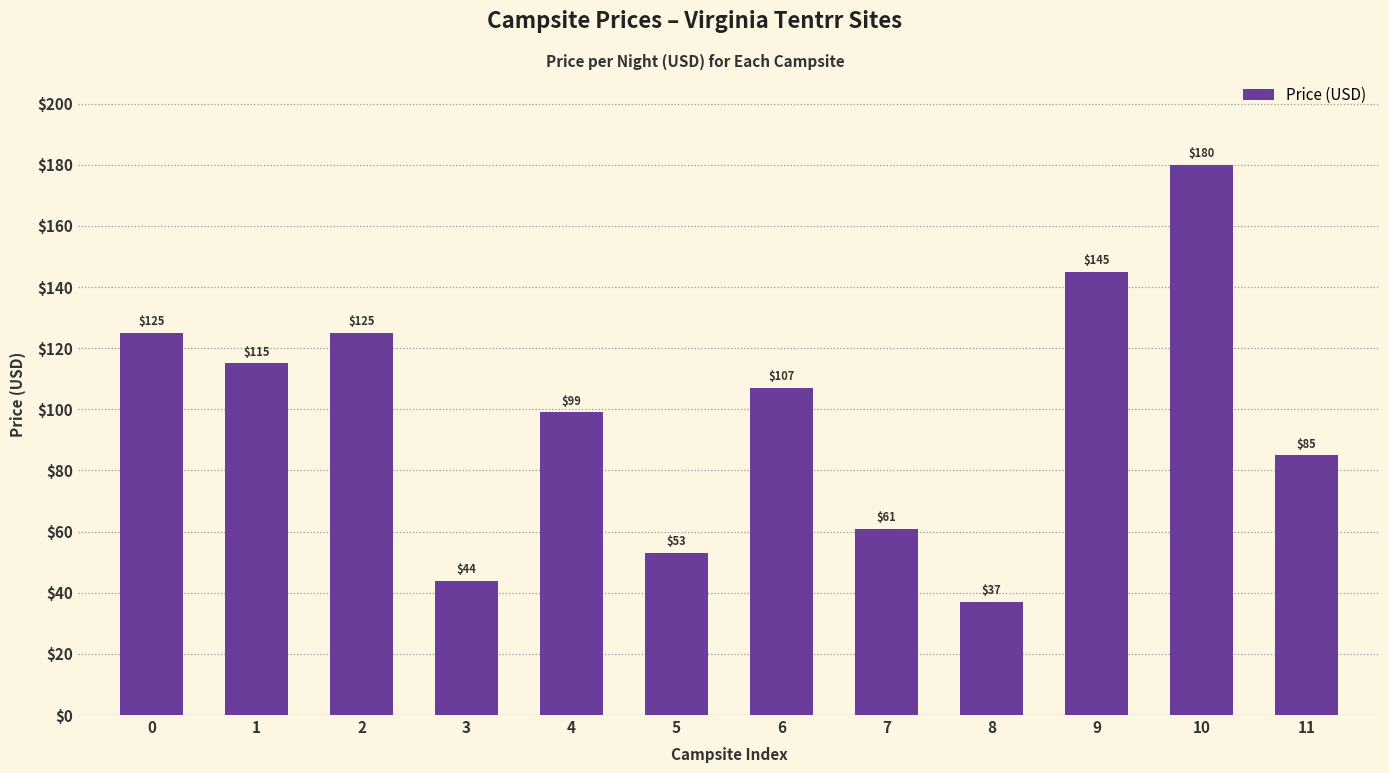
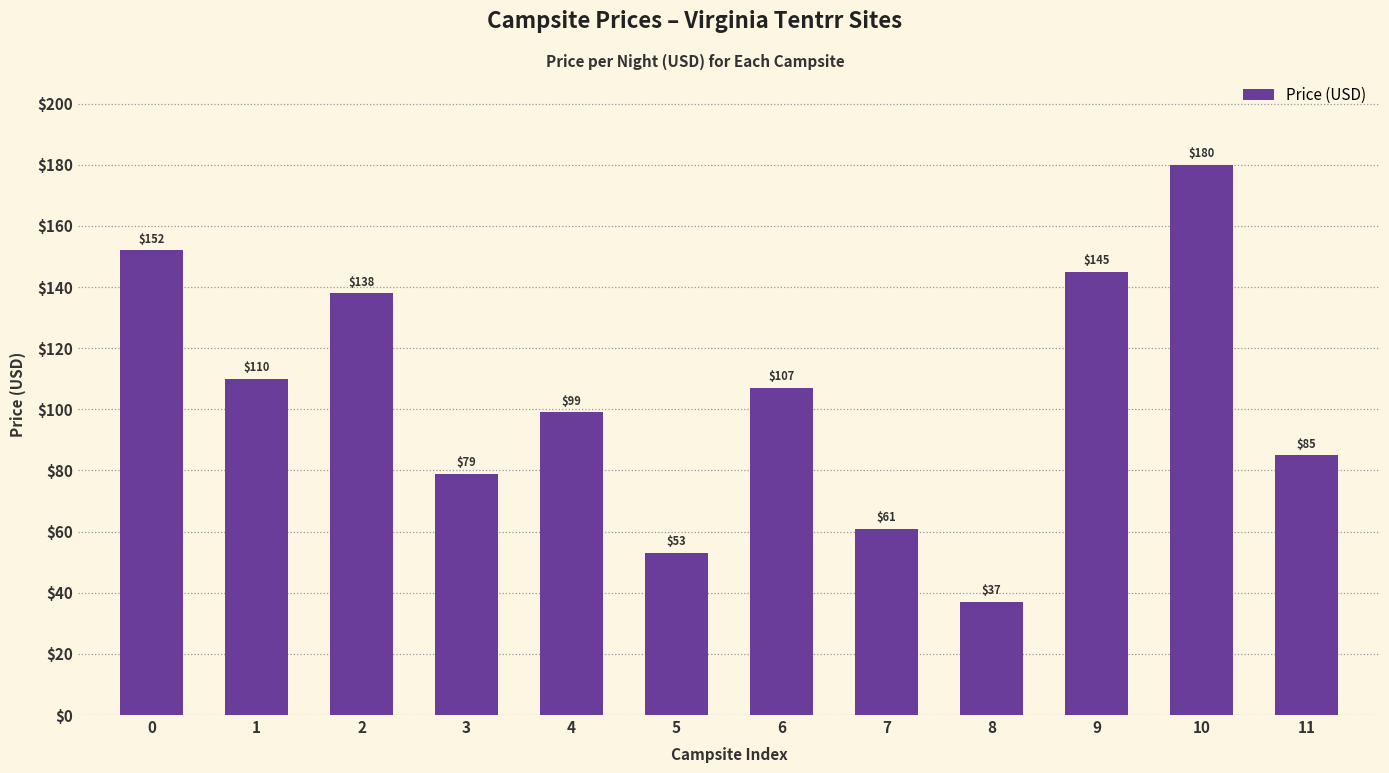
  {
-   "0": "$125",
-   "1": "$115",
-   "2": "$125",
-   "3": "$44",
+   "0": "$152",
+   "1": "$110",
+   "2": "$138",
+   "3": "$79",
    "4": "$99",
    "5": "$53",
    "6": "$107",
    "7": "$61",
    "8": "$37",
    "9": "$145",
    "10": "$180",
    "11": "$85"
  }
